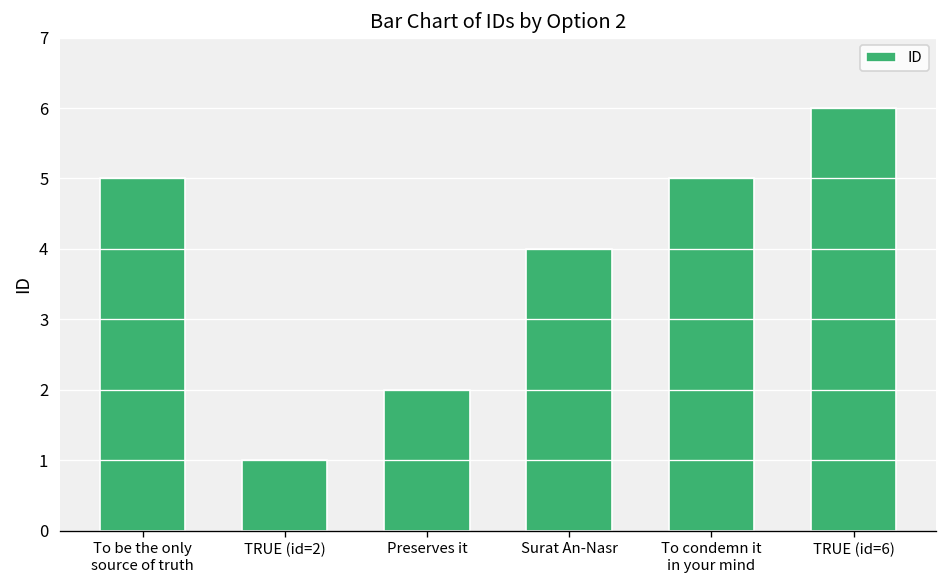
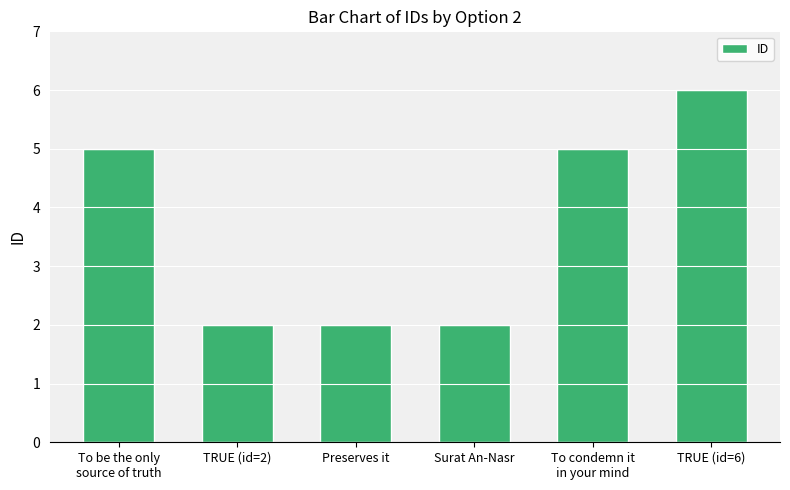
  {
    "To be the only source of truth": 5,
-   "TRUE (id=2)": 1,
+   "TRUE (id=2)": 2,
    "Preserves it": 2,
-   "Surat An-Nasr": 4,
+   "Surat An-Nasr": 2,
    "To condemn it in your mind": 5,
    "TRUE (id=6)": 6
  }
